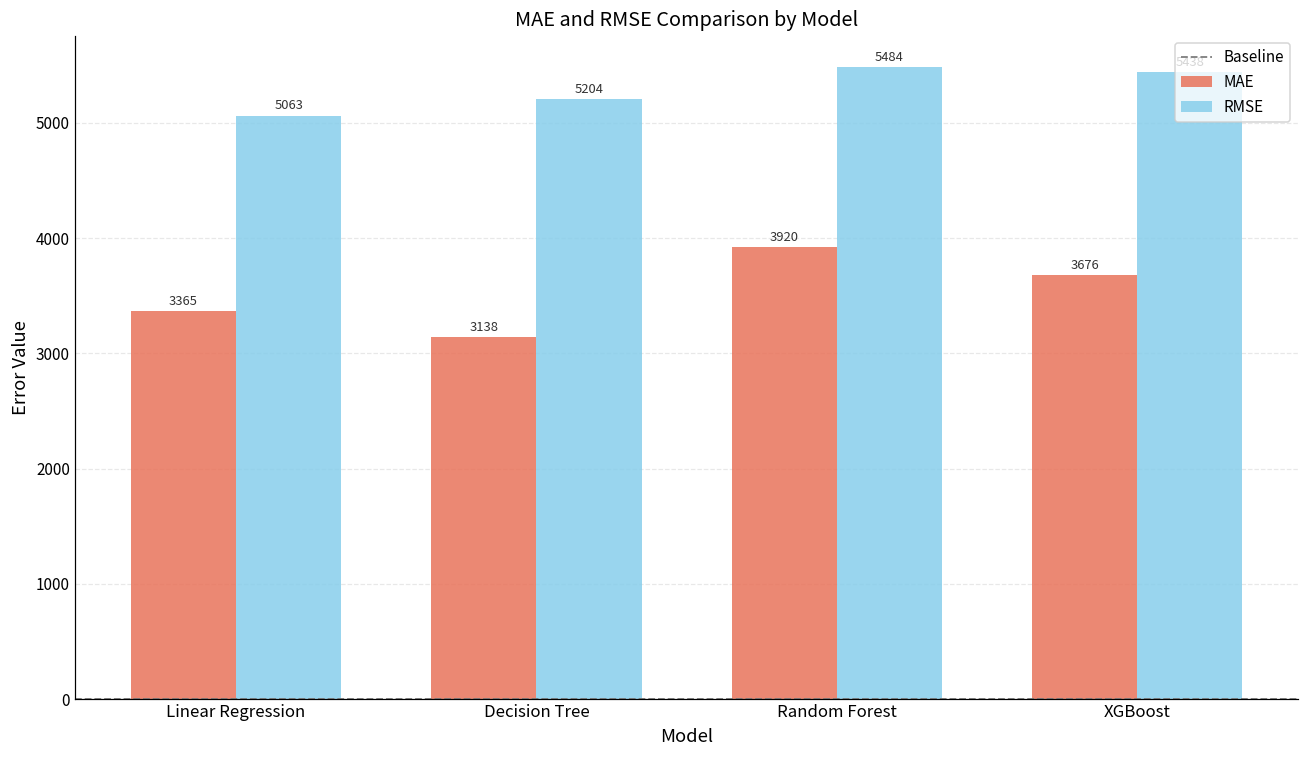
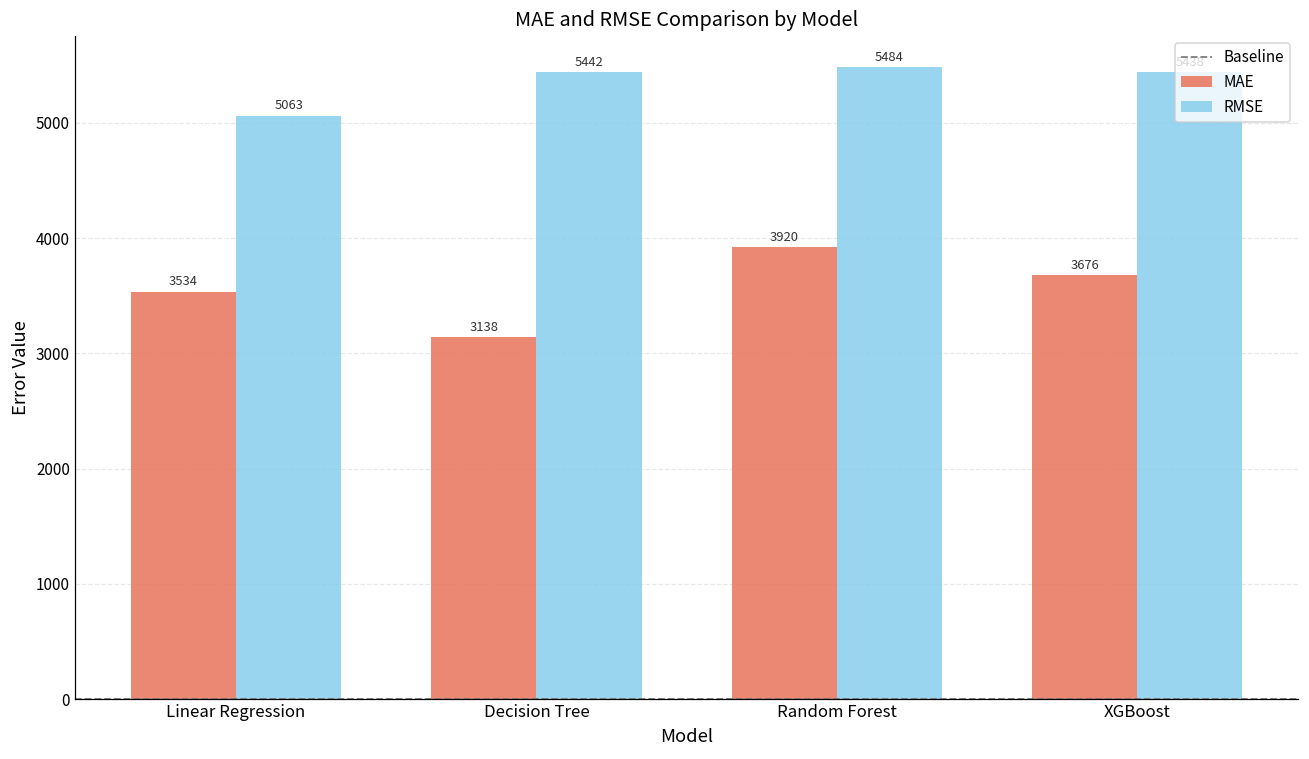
  {
    "MAE": {
-     "Linear Regression": 3365,
+     "Linear Regression": 3534,
      "Decision Tree": 3138,
      "Random Forest": 3920,
      "XGBoost": 3676
    },
    "RMSE": {
      "Linear Regression": 5063,
-     "Decision Tree": 5204,
+     "Decision Tree": 5442,
      "Random Forest": 5484
    }
  }
